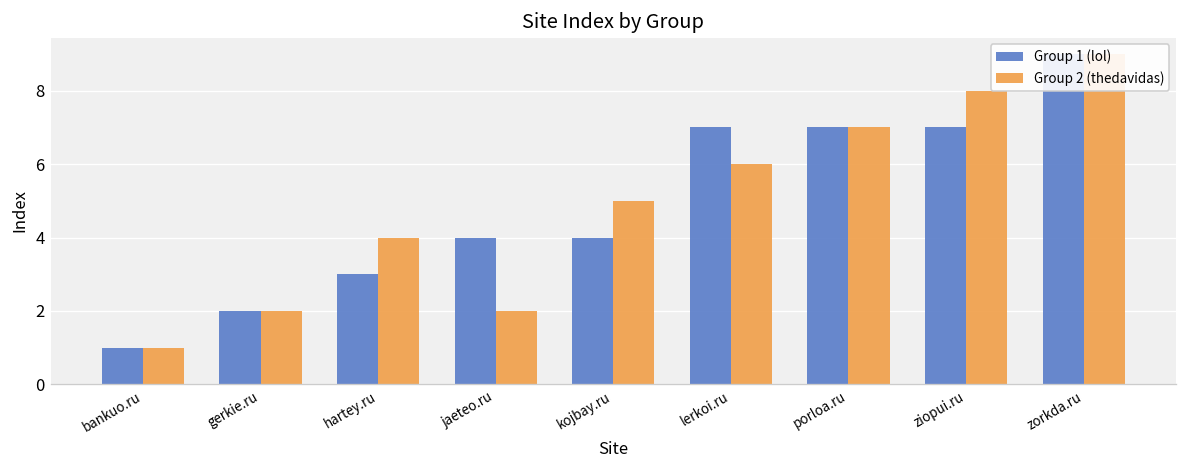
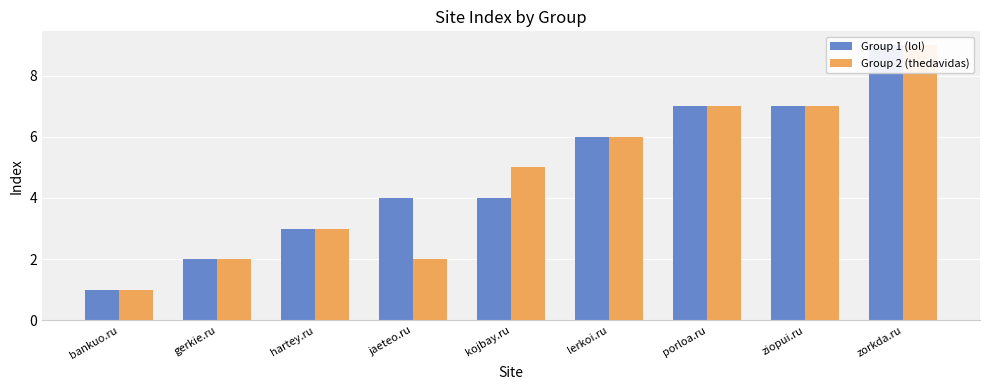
  {
    "Group 1 (lol)": {
      "bankuo.ru": 1,
      "gerkie.ru": 2,
      "hartey.ru": 3,
      "jaeteo.ru": 4,
      "kojbay.ru": 4,
-     "lerkoi.ru": 7,
+     "lerkoi.ru": 6,
      "porloa.ru": 7,
      "ziopui.ru": 7
    },
    "Group 2 (thedavidas)": {
      "bankuo.ru": 1,
      "gerkie.ru": 2,
-     "hartey.ru": 4,
+     "hartey.ru": 3,
      "jaeteo.ru": 2,
      "kojbay.ru": 5,
      "lerkoi.ru": 6,
      "porloa.ru": 7,
-     "ziopui.ru": 8
+     "ziopui.ru": 7
    }
  }
